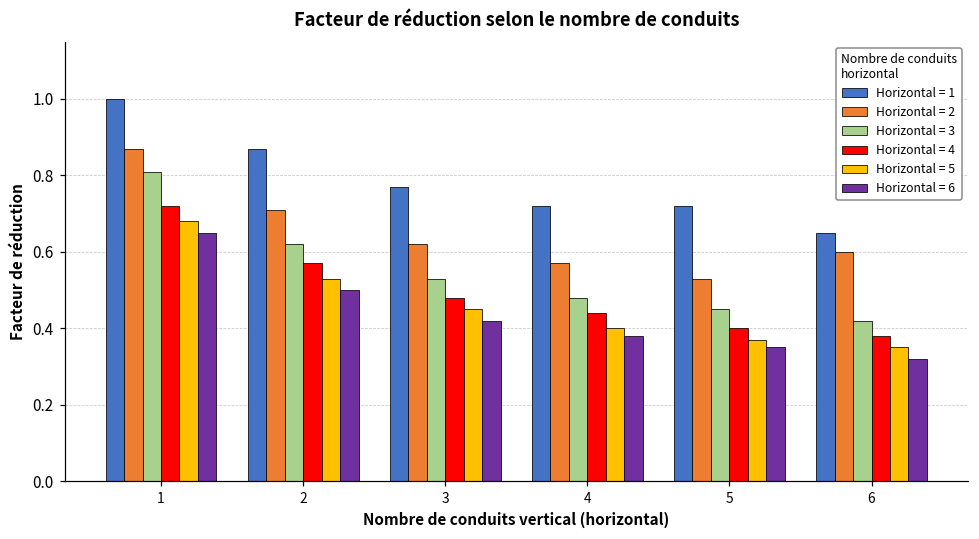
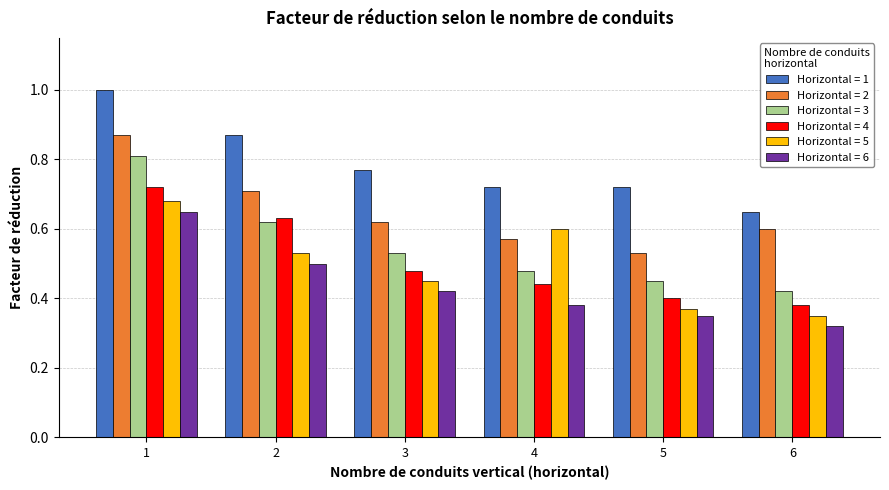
  {
    "Horizontal = 1": {
      "1": 1.00,
      "2": 0.87,
      "3": 0.77,
      "4": 0.72,
      "5": 0.72,
      "6": 0.65
    },
    "Horizontal = 2": {
      "1": 0.87,
      "2": 0.71,
      "3": 0.62,
      "4": 0.57,
      "5": 0.53,
      "6": 0.60
    },
    "Horizontal = 3": {
      "1": 0.81,
      "2": 0.62,
      "3": 0.53,
      "4": 0.48,
      "5": 0.45,
      "6": 0.42
    },
    "Horizontal = 4": {
      "1": 0.72,
-     "2": 0.57,
+     "2": 0.63,
      "3": 0.48,
      "4": 0.44,
      "5": 0.40,
      "6": 0.38
    },
    "Horizontal = 5": {
      "1": 0.68,
      "2": 0.53,
      "3": 0.45,
-     "4": 0.4,
+     "4": 0.6,
      "5": 0.37,
      "6": 0.35
    },
    "Horizontal = 6": {
      "1": 0.65,
      "2": 0.50,
      "3": 0.42,
      "4": 0.38,
      "5": 0.35,
      "6": 0.32
    }
  }
